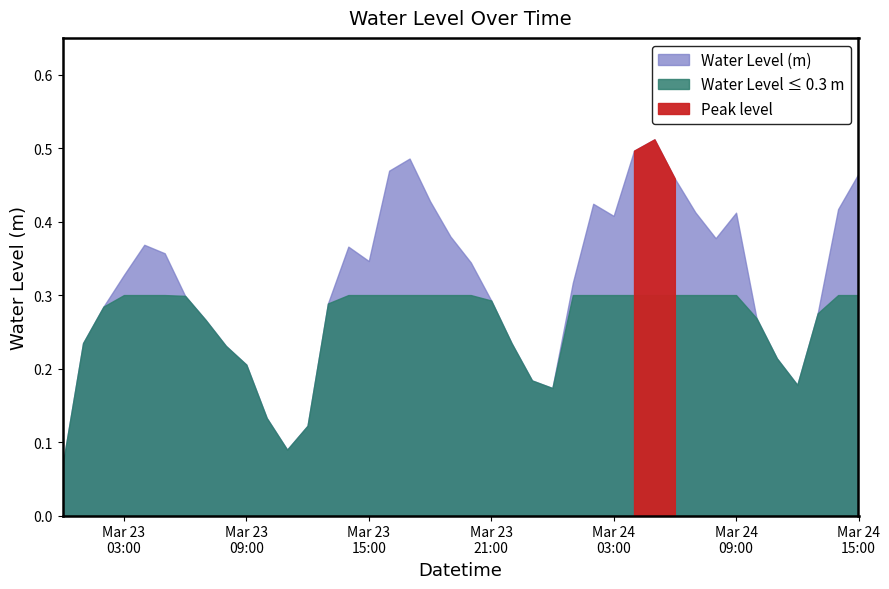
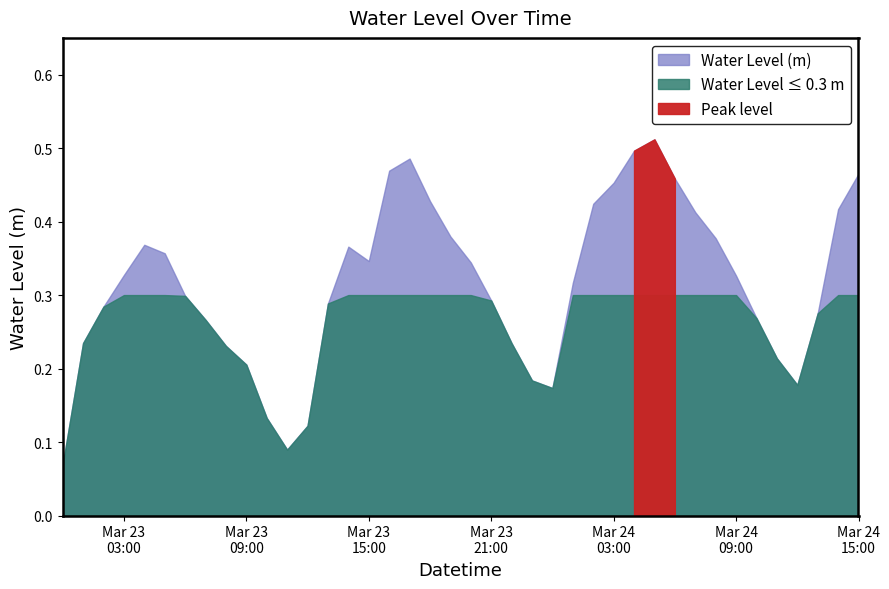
  {
    "Water Level (m)": {
      "Mar 23 03:00": 0.33,
      "Mar 23 15:00": 0.35,
-     "Mar 24 03:00": 0.41,
-     "Mar 24 09:00": 0.41,
+     "Mar 24 03:00": 0.45,
+     "Mar 24 09:00": 0.33,
      "Mar 24 15:00": 0.47
    },
    "Water Level ≤ 0.3 m": {
      "Mar 23 03:00": 0.30,
      "Mar 23 15:00": 0.30,
      "Mar 24 03:00": 0.30,
      "Mar 24 09:00": 0.30,
      "Mar 24 15:00": 0.30
    }
  }
